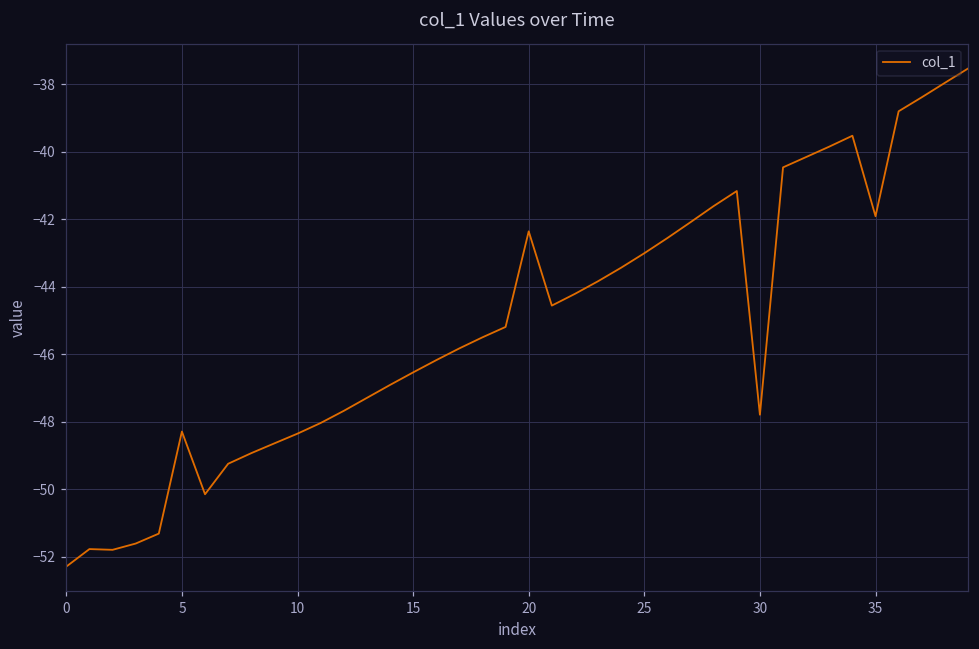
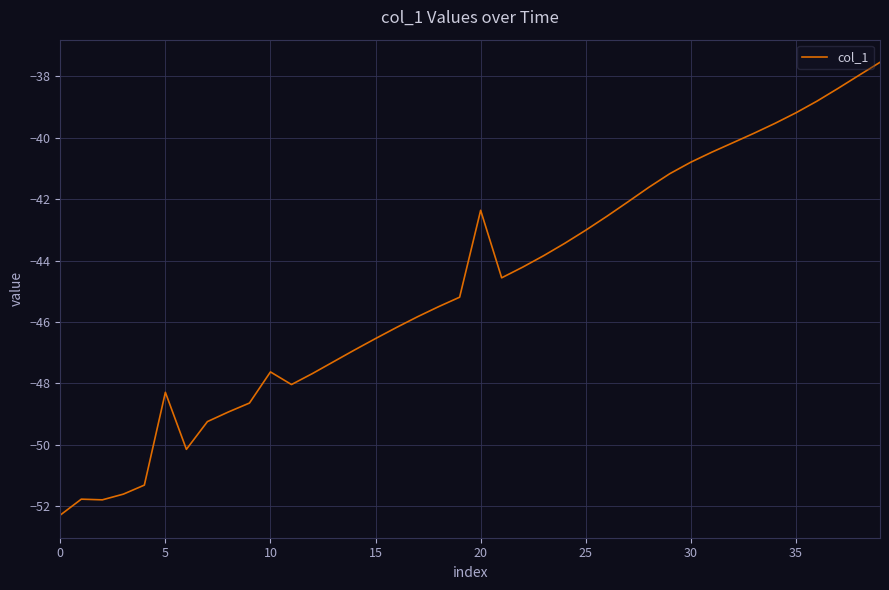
  {
    "0": -52.3,
    "5": -48.3,
-   "10": -48.4,
+   "10": -47.6,
    "15": -46.5,
    "20": -42.4,
    "25": -43.0,
-   "30": -47.8,
-   "35": -41.9
+   "30": -40.8,
+   "35": -39.2
  }
